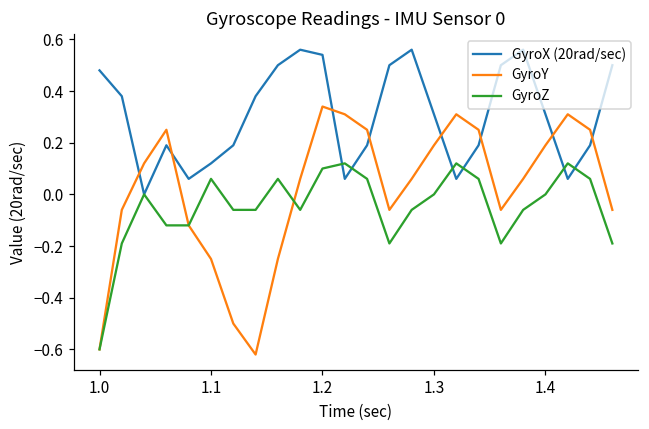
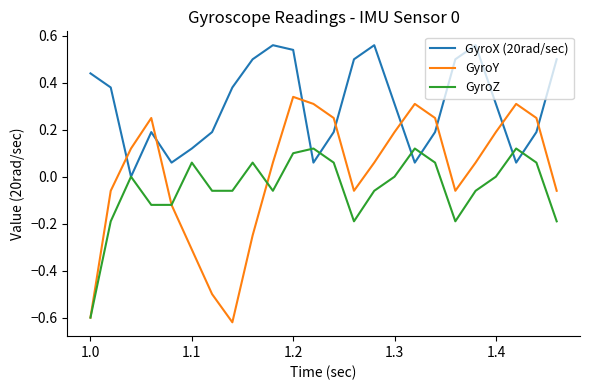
  {
    "GyroX (20rad/sec)": {
-     "1.0": 0.48,
+     "1.0": 0.44,
      "1.1": 0.12,
      "1.2": 0.54,
      "1.3": 0.31,
      "1.4": 0.31
    },
    "GyroY": {
-     "1.1": -0.25,
+     "1.1": -0.31,
      "1.2": 0.34,
      "1.3": 0.19,
      "1.4": 0.19
    },
    "GyroZ": {
      "1.1": 0.06,
      "1.2": 0.10,
      "1.3": 0.00,
      "1.4": 0.00
    }
  }
